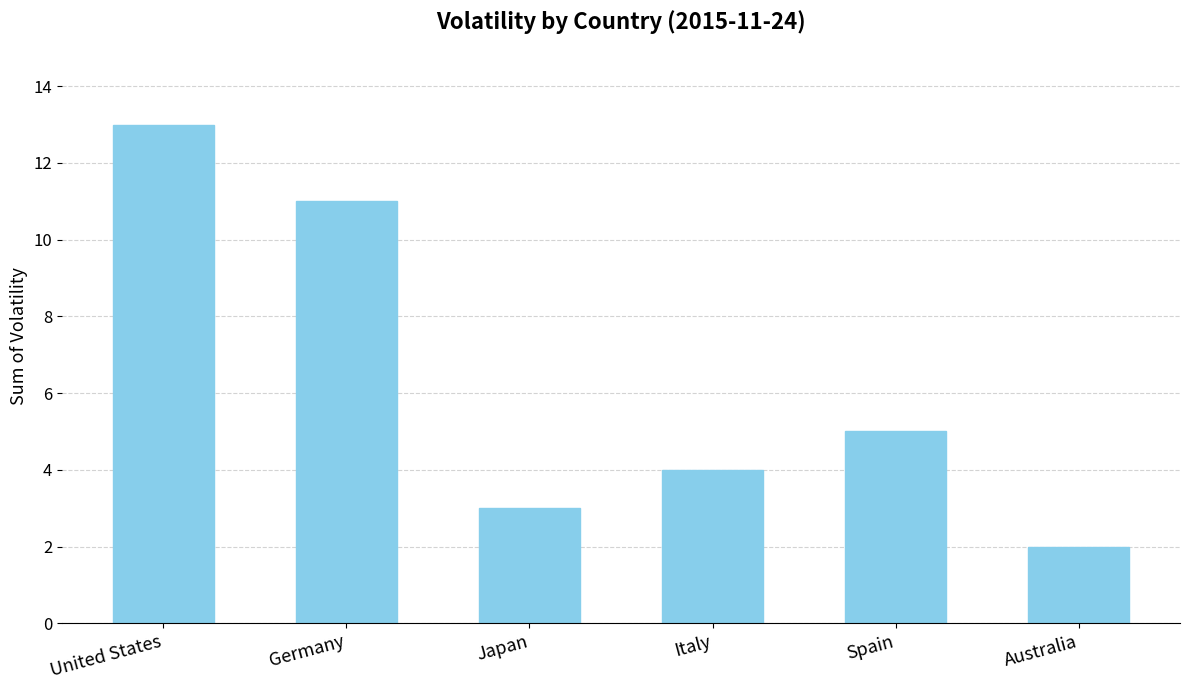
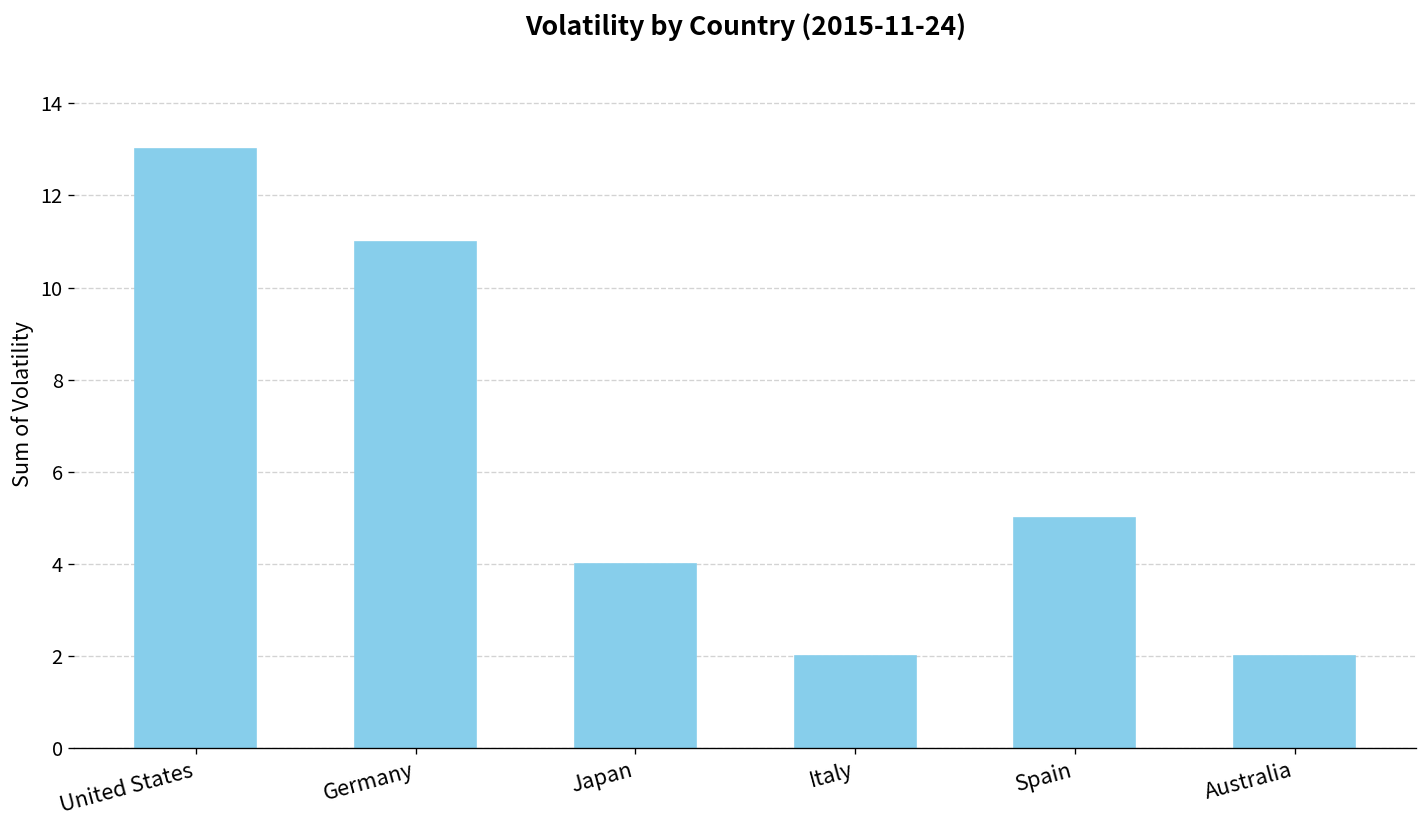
  {
    "United States": 13,
    "Germany": 11,
-   "Japan": 3,
-   "Italy": 4,
+   "Japan": 4,
+   "Italy": 2,
    "Spain": 5,
    "Australia": 2
  }
